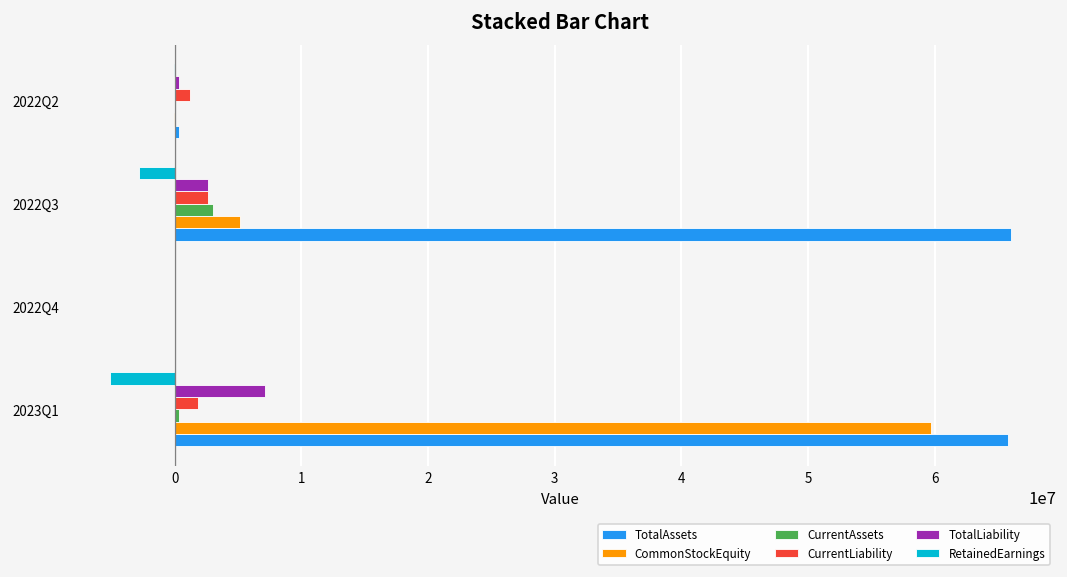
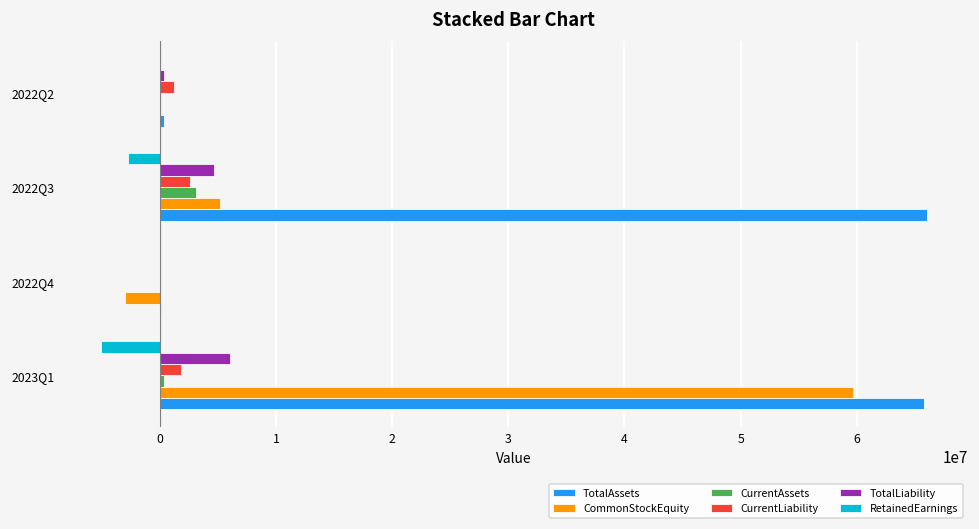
  {
    "CommonStockEquity": {
      "2022Q3": 5100000,
-     "2022Q4": 0,
+     "2022Q4": -3000000,
      "2023Q1": 59700000
    },
    "CurrentAssets": {
      "2022Q3": 3100000,
      "2023Q1": 400000
    },
    "CurrentLiability": {
      "2022Q2": 1200000,
      "2022Q3": 2600000,
      "2023Q1": 1800000
    },
    "TotalLiability": {
      "2022Q2": 400000,
-     "2022Q3": 2600000,
-     "2023Q1": 7100000
+     "2022Q3": 4700000,
+     "2023Q1": 6100000
    }
  }
